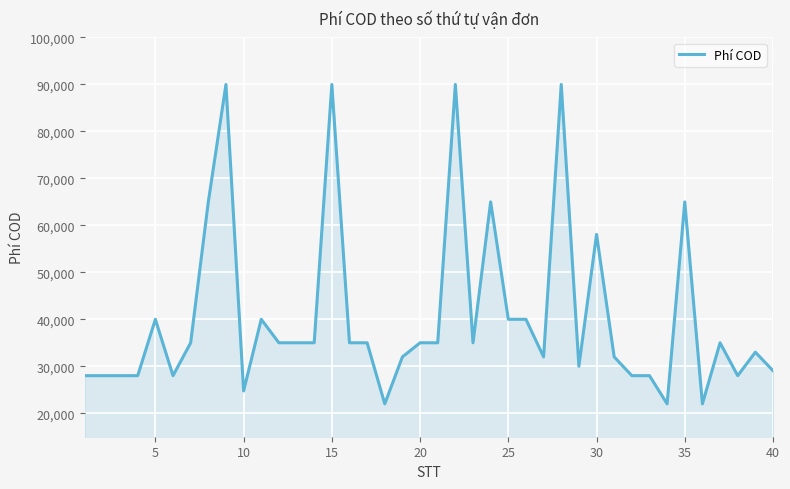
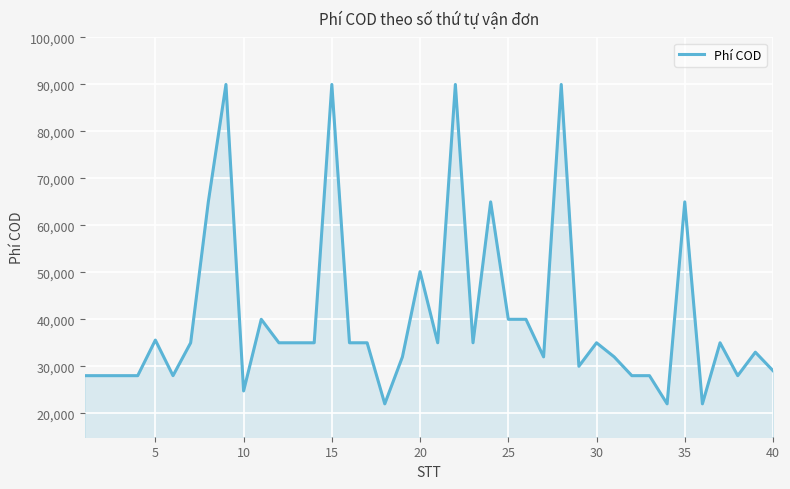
  {
-   "5": "40,000",
+   "5": "36,000",
    "10": "25,000",
    "15": "90,000",
-   "20": "35,000",
+   "20": "50,000",
    "25": "40,000",
-   "30": "58,000",
+   "30": "35,000",
    "35": "65,000",
    "40": "29,000"
  }
